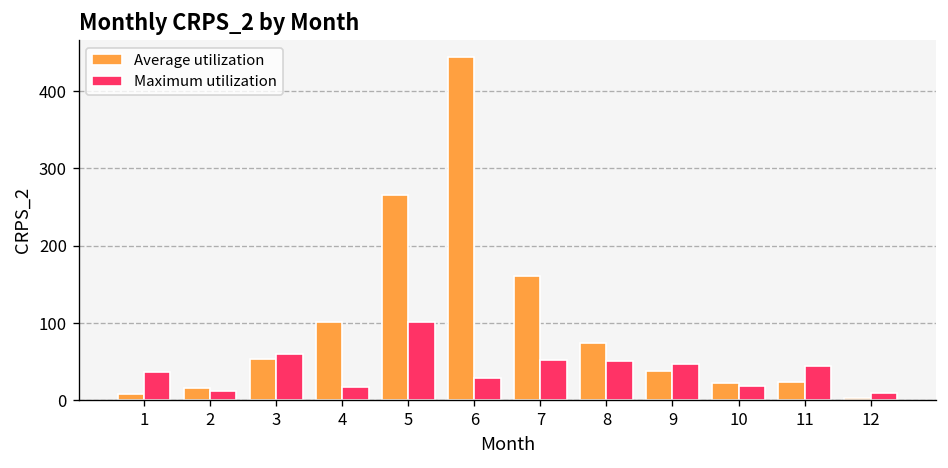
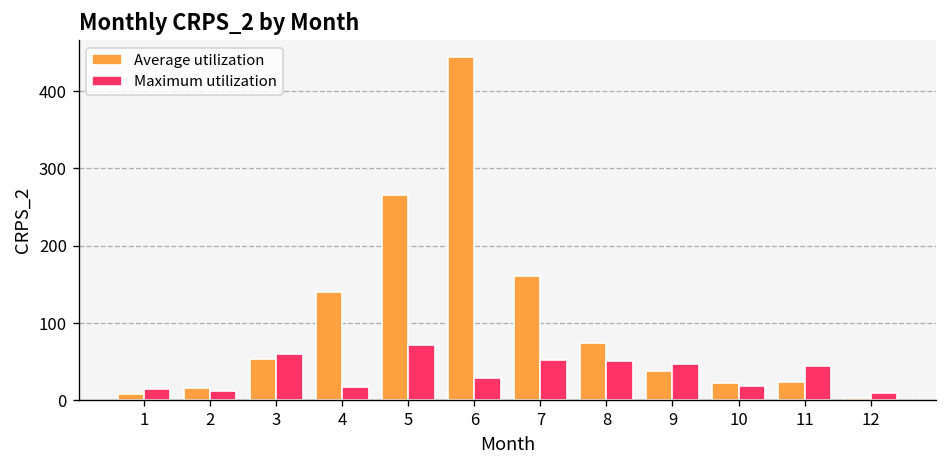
  {
    "Average utilization": {
      "1": 10,
      "2": 20,
      "3": 50,
-     "4": 100,
+     "4": 140,
      "5": 270,
      "6": 440,
      "7": 160,
      "8": 70,
      "9": 40,
      "10": 20,
      "11": 20
    },
    "Maximum utilization": {
-     "1": 40,
+     "1": 20,
      "2": 10,
      "3": 60,
      "4": 20,
-     "5": 100,
+     "5": 70,
      "6": 30,
      "7": 50,
      "8": 50,
      "9": 50,
      "10": 20,
      "11": 40,
      "12": 10
    }
  }
